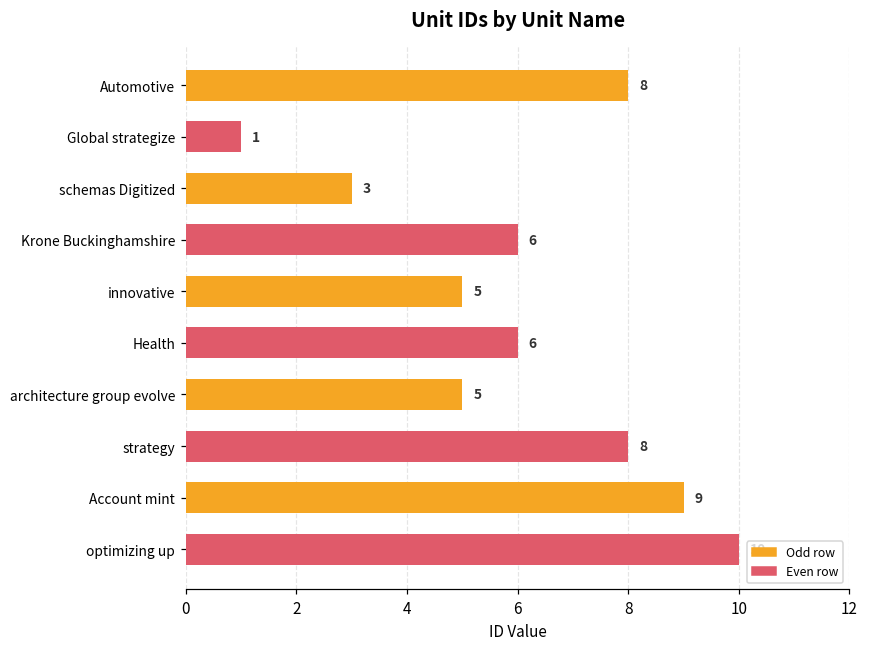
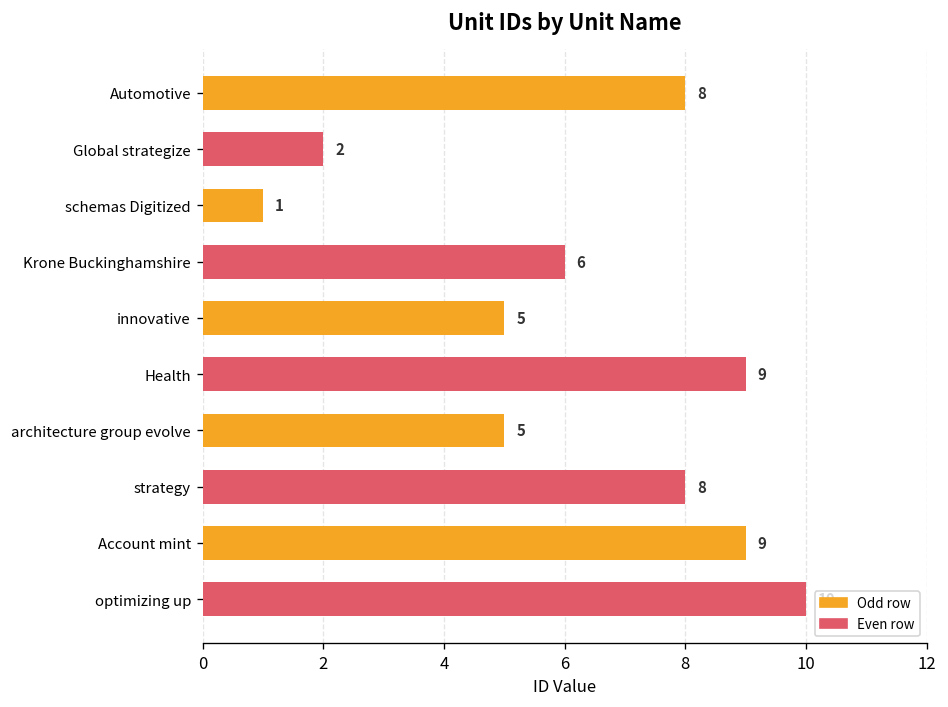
  {
    "Automotive": 8,
-   "Global strategize": 1,
-   "schemas Digitized": 3,
+   "Global strategize": 2,
+   "schemas Digitized": 1,
    "Krone Buckinghamshire": 6,
    "innovative": 5,
-   "Health": 6,
+   "Health": 9,
    "architecture group evolve": 5,
    "strategy": 8,
    "Account mint": 9
  }
